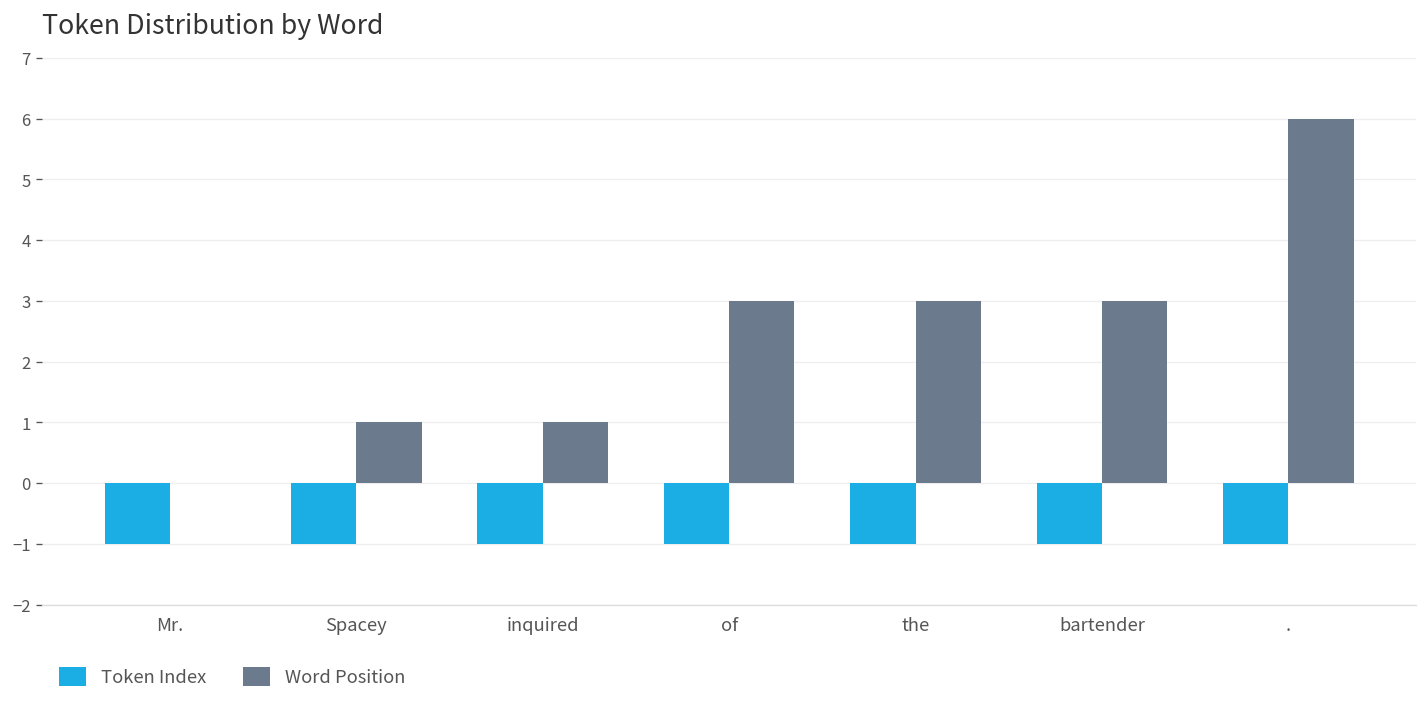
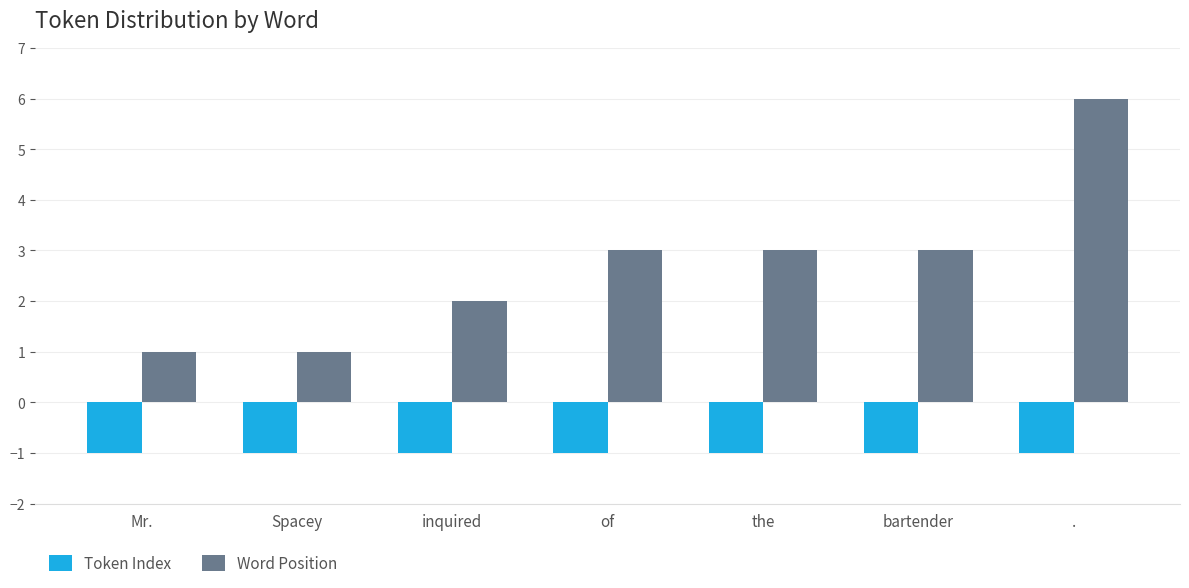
  {
    "Token Index": {
      "Mr.": -1,
      "Spacey": -1,
      "inquired": -1,
      "of": -1,
      "the": -1,
      "bartender": -1,
      ".": -1
    },
    "Word Position": {
-     "Mr.": 0,
+     "Mr.": 1,
      "Spacey": 1,
-     "inquired": 1,
+     "inquired": 2,
      "of": 3,
      "the": 3,
      "bartender": 3,
      ".": 6
    }
  }
